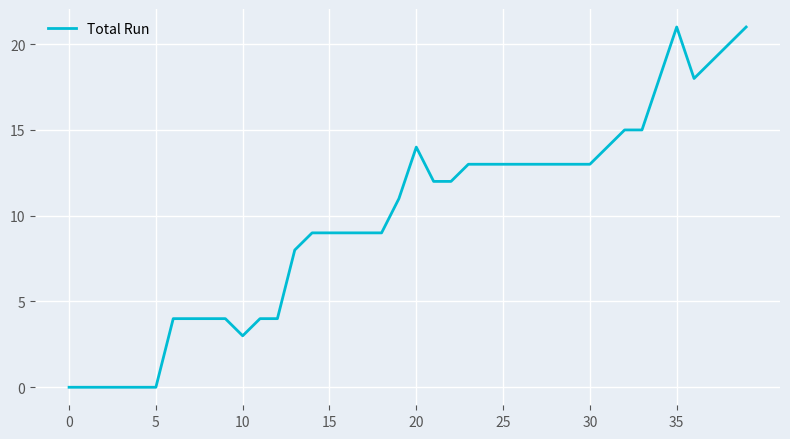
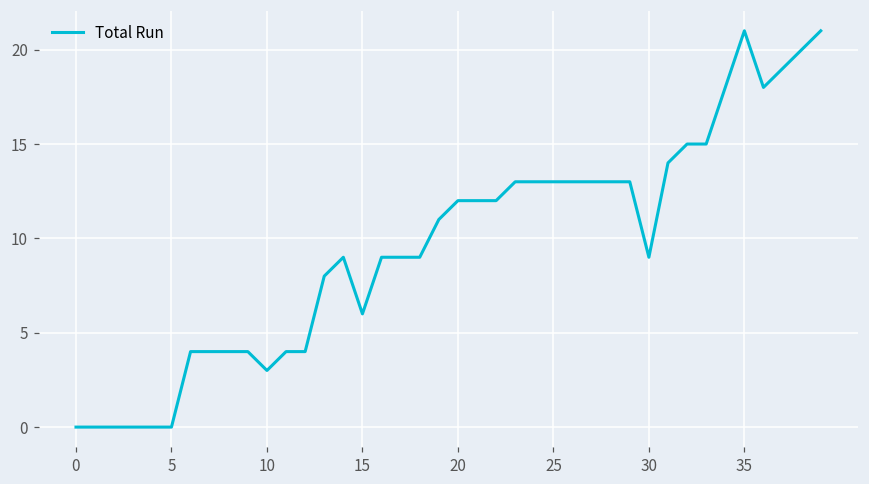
  {
    "0": 0,
    "5": 0,
    "10": 3,
-   "15": 9,
-   "20": 14,
+   "15": 6,
+   "20": 12,
    "25": 13,
-   "30": 13,
+   "30": 9,
    "35": 21
  }
